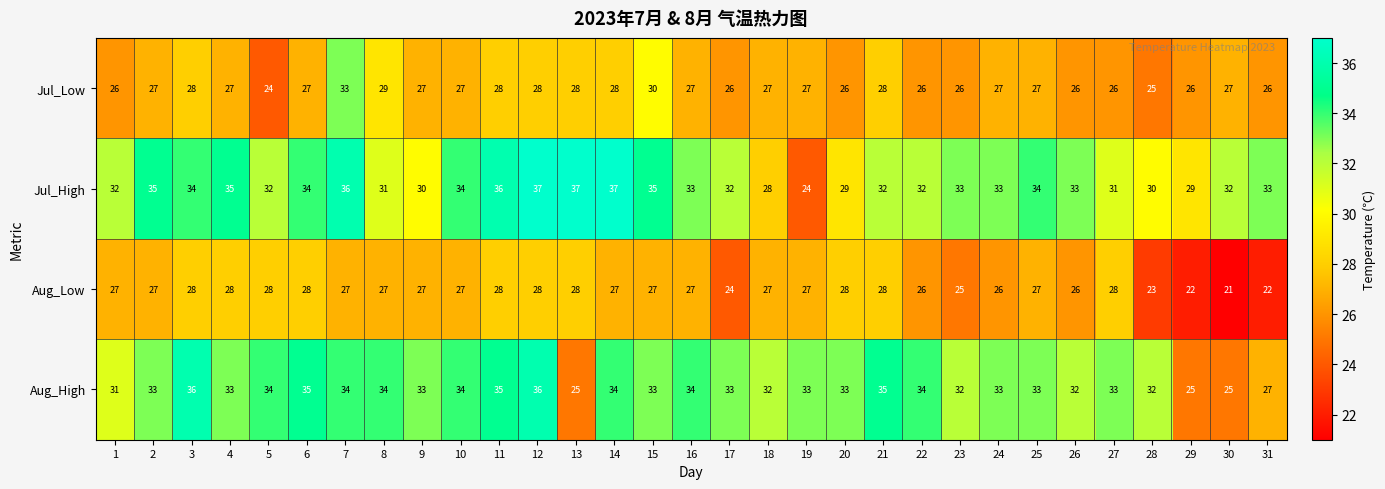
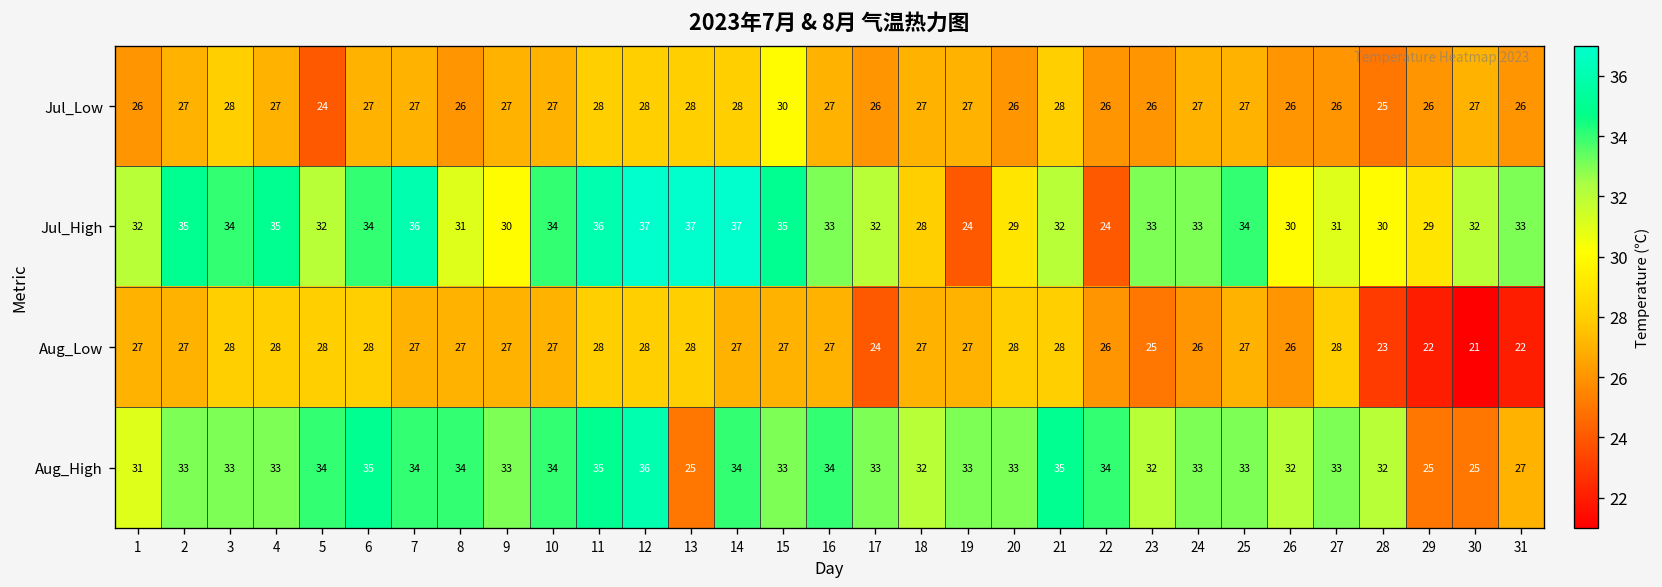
  {
    "Jul_Low": {
      "1": 26,
      "2": 27,
      "3": 28,
      "4": 27,
      "5": 24,
      "6": 27,
-     "7": 33,
-     "8": 29,
+     "7": 27,
+     "8": 26,
      "9": 27,
      "10": 27,
      "11": 28,
      "12": 28,
      "13": 28,
      "14": 28,
      "15": 30,
      "16": 27,
      "17": 26,
      "18": 27,
      "19": 27,
      "20": 26,
      "21": 28,
      "22": 26,
      "23": 26,
      "24": 27,
      "25": 27,
      "26": 26,
      "27": 26,
      "28": 25,
      "30": 27,
      "31": 26
    },
    "Jul_High": {
      "1": 32,
      "2": 35,
      "3": 34,
      "4": 35,
      "5": 32,
      "6": 34,
      "7": 36,
      "8": 31,
      "9": 30,
      "10": 34,
      "11": 36,
      "12": 37,
      "13": 37,
      "14": 37,
      "15": 35,
      "16": 33,
      "17": 32,
      "18": 28,
      "19": 24,
      "20": 29,
      "21": 32,
-     "22": 32,
+     "22": 24,
      "23": 33,
      "24": 33,
      "25": 34,
-     "26": 33,
+     "26": 30,
      "27": 31,
      "28": 30,
      "29": 29,
      "30": 32,
      "31": 33
    },
    "Aug_Low": {
      "1": 27,
      "2": 27,
      "3": 28,
      "4": 28,
      "5": 28,
      "6": 28,
      "7": 27,
      "8": 27,
      "9": 27,
      "10": 27,
      "11": 28,
      "12": 28,
      "13": 28,
      "14": 27,
      "15": 27,
      "16": 27,
      "17": 24,
      "18": 27,
      "19": 27,
      "20": 28,
      "21": 28,
      "22": 26,
      "23": 25,
      "24": 26,
      "25": 27,
      "26": 26,
      "27": 28,
      "28": 23,
      "29": 22,
      "30": 21,
      "31": 22
    },
    "Aug_High": {
      "1": 31,
      "2": 33,
-     "3": 36,
+     "3": 33,
      "4": 33,
      "5": 34,
      "6": 35,
      "7": 34,
      "8": 34,
      "9": 33,
      "10": 34,
      "11": 35,
      "12": 36,
      "13": 25,
      "14": 34,
      "15": 33,
      "16": 34,
      "17": 33,
      "18": 32,
      "19": 33,
      "20": 33,
      "21": 35,
      "22": 34,
      "23": 32,
      "24": 33,
      "25": 33,
      "26": 32,
      "27": 33,
      "28": 32,
      "29": 25,
      "30": 25,
      "31": 27
    }
  }
